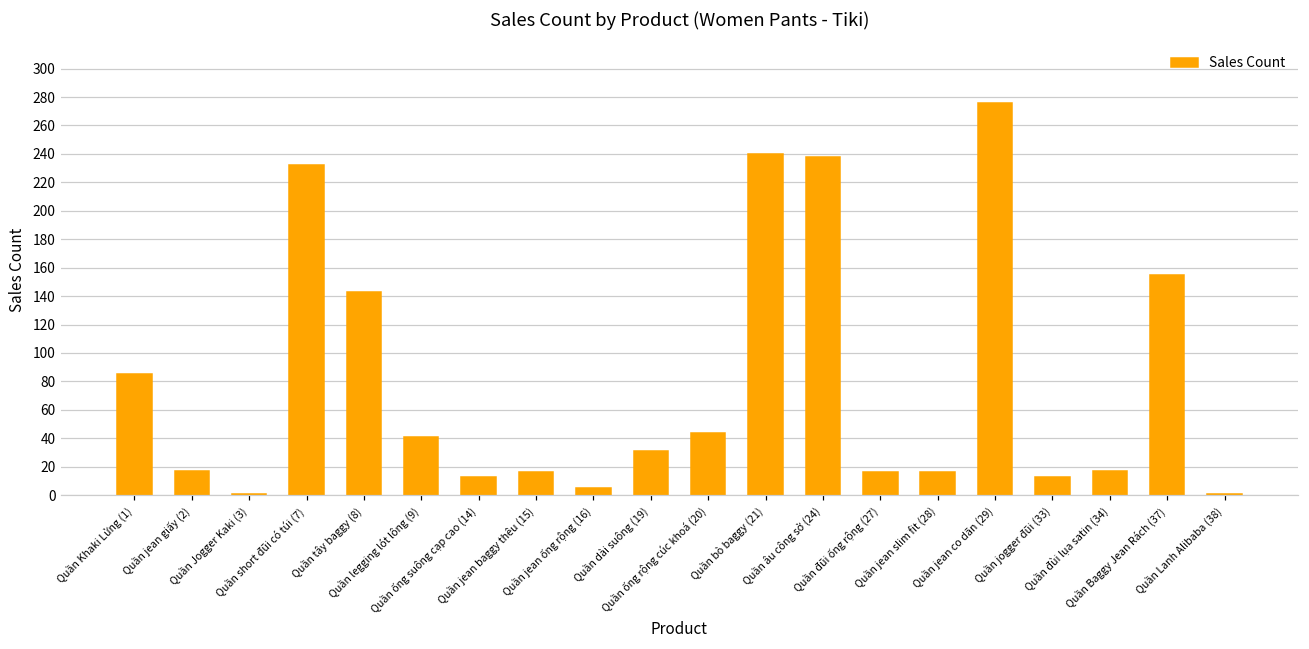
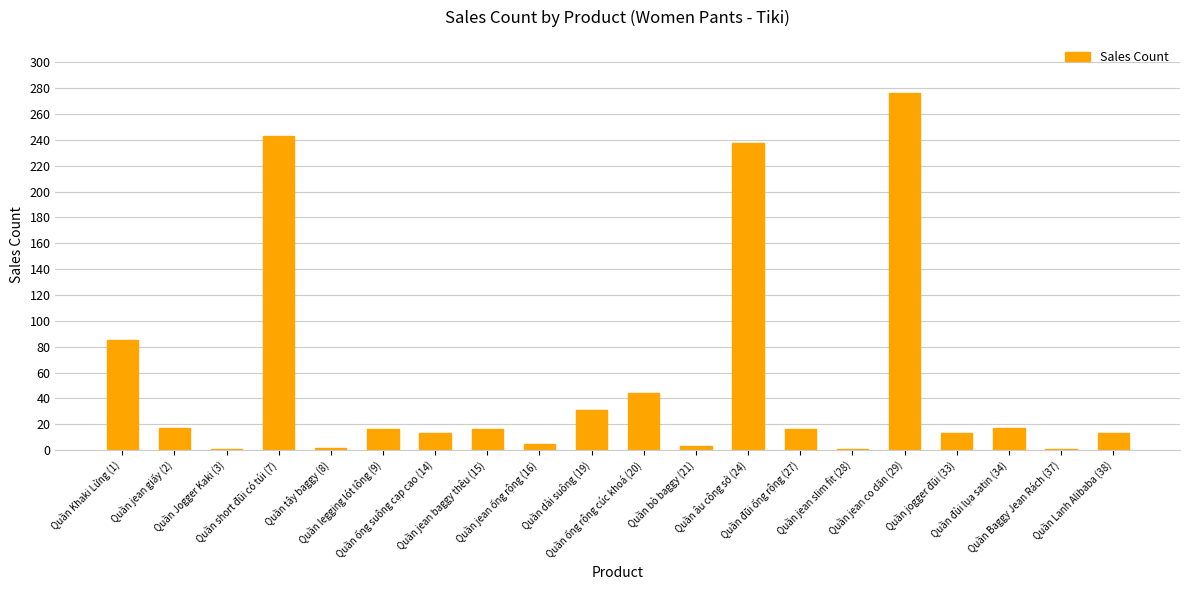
  {
    "Quần Khaki Lửng (1)": 85,
    "Quần jean giấy (2)": 17,
-   "Quần short đũi có túi (7)": 232,
-   "Quần tây baggy (8)": 143,
-   "Quần legging lót lông (9)": 41,
+   "Quần short đũi có túi (7)": 243,
+   "Quần tây baggy (8)": 2,
+   "Quần legging lót lông (9)": 16,
    "Quần ống suông cạp cao (14)": 13,
    "Quần jean baggy thêu (15)": 16,
    "Quần jean ống rộng (16)": 5,
    "Quần dài suông (19)": 31,
    "Quần ống rộng cúc khoá (20)": 44,
-   "Quần bò baggy (21)": 240,
+   "Quần bò baggy (21)": 3,
    "Quần âu công sở (24)": 238,
    "Quần đũi ống rộng (27)": 16,
-   "Quần jean slim fit (28)": 16,
+   "Quần jean slim fit (28)": 1,
    "Quần jean co dãn (29)": 276,
    "Quần jogger đũi (33)": 13,
    "Quần đùi lụa satin (34)": 17,
-   "Quần Baggy Jean Rách (37)": 155,
-   "Quần Lanh Alibaba (38)": 1
+   "Quần Baggy Jean Rách (37)": 1,
+   "Quần Lanh Alibaba (38)": 13
  }
